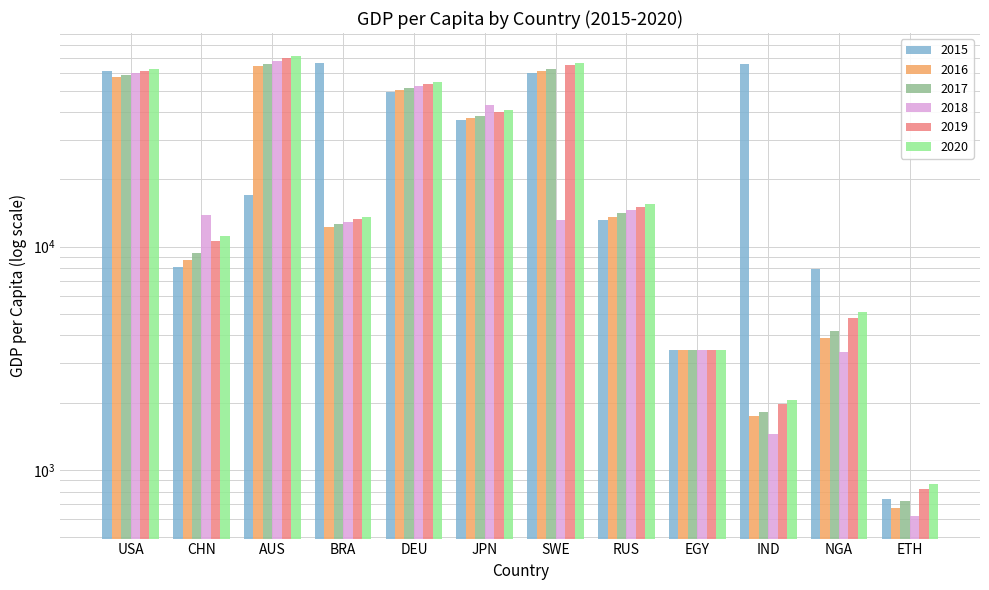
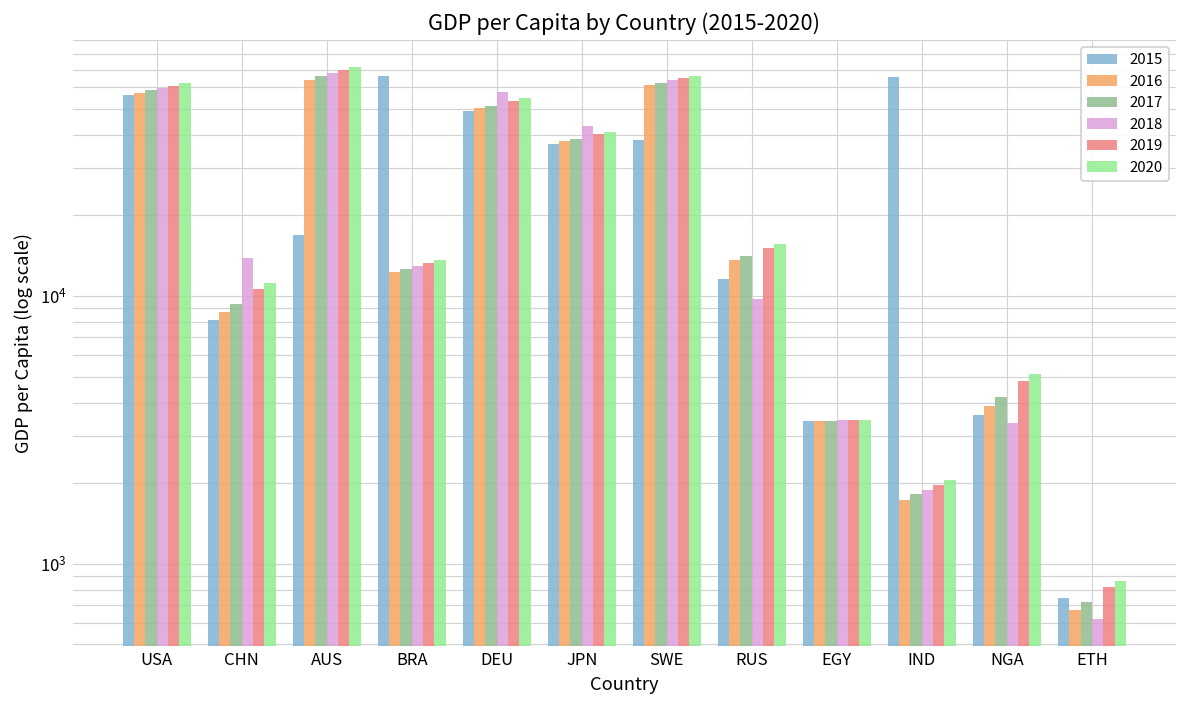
  {
    "2015": {
-     "USA": 61000,
+     "USA": 56000,
      "CHN": 8100,
      "AUS": 17000,
      "BRA": 66000,
      "DEU": 49000,
      "JPN": 37000,
-     "SWE": 60000,
-     "RUS": 13000,
+     "SWE": 38000,
+     "RUS": 12000,
      "EGY": 3400,
      "IND": 66000,
-     "NGA": 7900,
+     "NGA": 3600,
      "ETH": 740
    },
    "2018": {
      "USA": 60000,
      "CHN": 14000,
      "AUS": 68000,
      "BRA": 13000,
-     "DEU": 52000,
+     "DEU": 58000,
      "JPN": 43000,
-     "SWE": 13000,
-     "RUS": 15000,
+     "SWE": 64000,
+     "RUS": 10000,
      "EGY": 3400,
-     "IND": 1400,
+     "IND": 1900,
      "NGA": 3400,
      "ETH": 620
    }
  }
